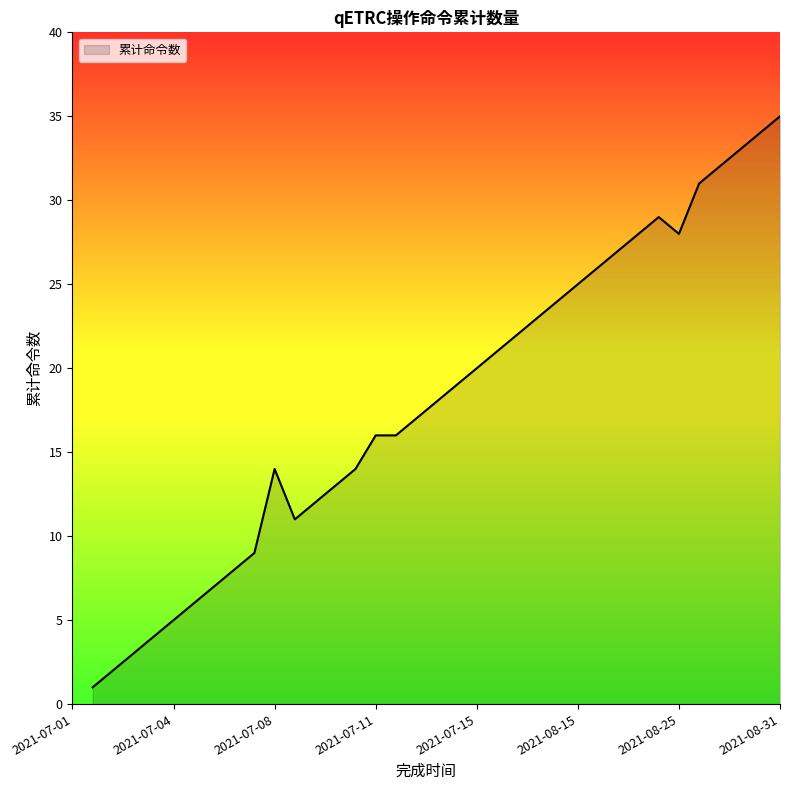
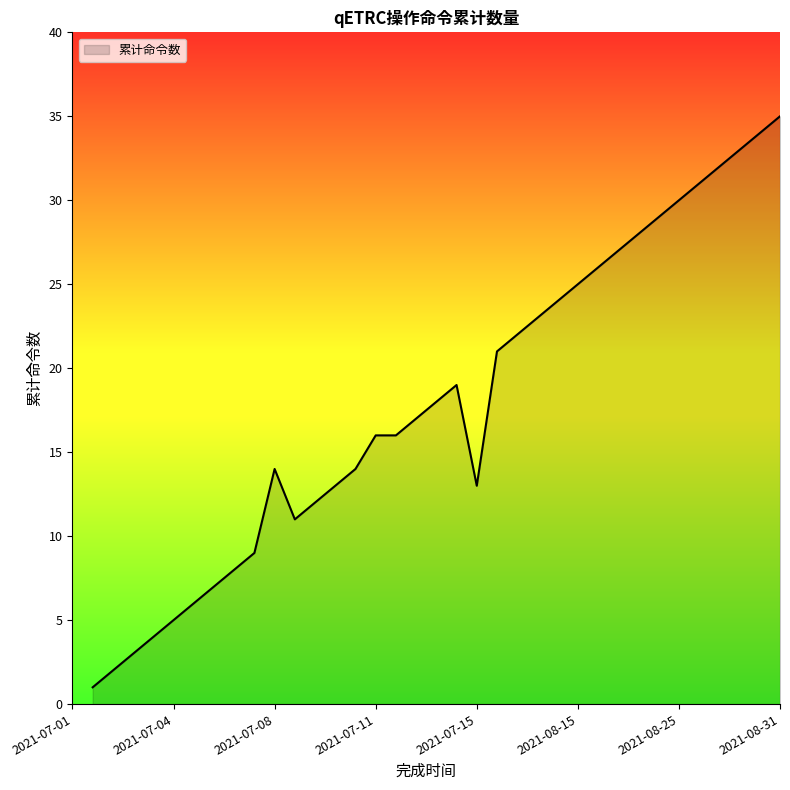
  {
    "2021-07-04": 5,
    "2021-07-08": 14,
    "2021-07-11": 16,
-   "2021-07-15": 20,
+   "2021-07-15": 13,
    "2021-08-15": 25,
-   "2021-08-25": 28,
+   "2021-08-25": 30,
    "2021-08-31": 35
  }
